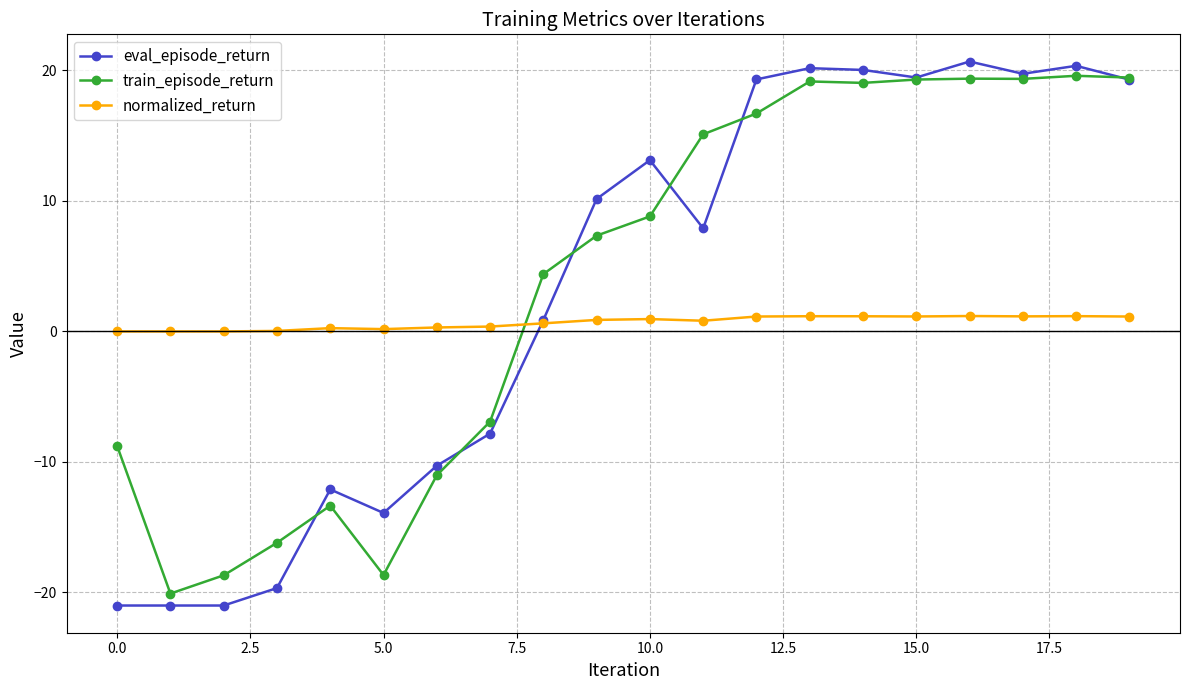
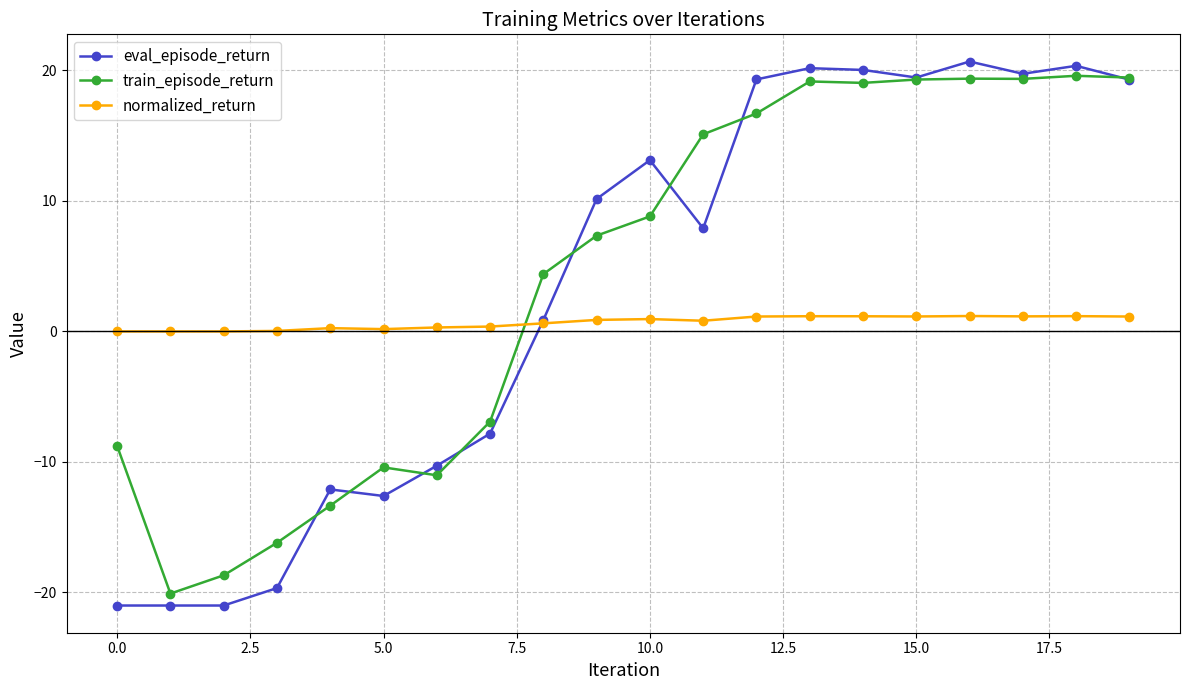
  {
    "eval_episode_return": {
      "0.0": -21.0,
-     "5.0": -13.9,
+     "5.0": -12.6,
      "10.0": 13.1
    },
    "train_episode_return": {
      "0.0": -8.8,
-     "5.0": -18.7,
+     "5.0": -10.4,
      "10.0": 8.8
    },
    "normalized_return": {
      "0.0": 0.0,
      "5.0": 0.2,
      "10.0": 0.9,
      "15.0": 1.1
    }
  }
